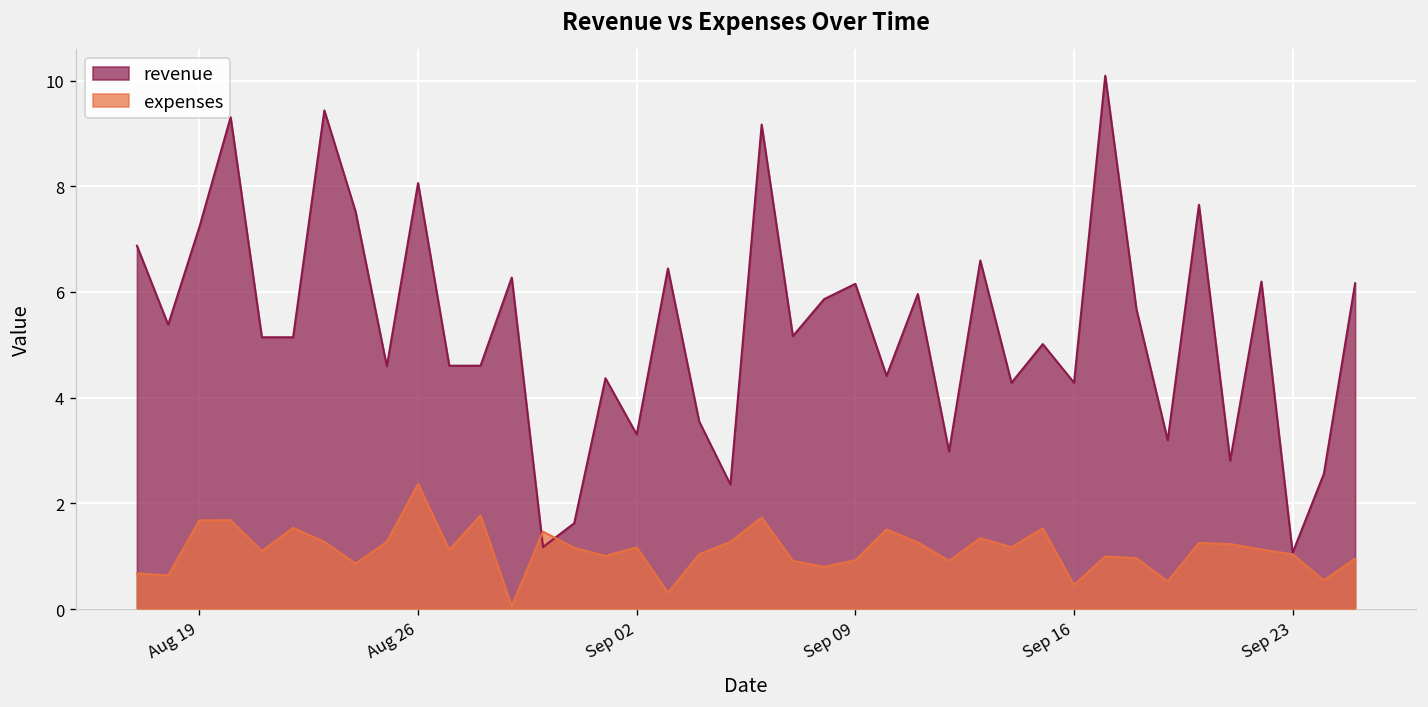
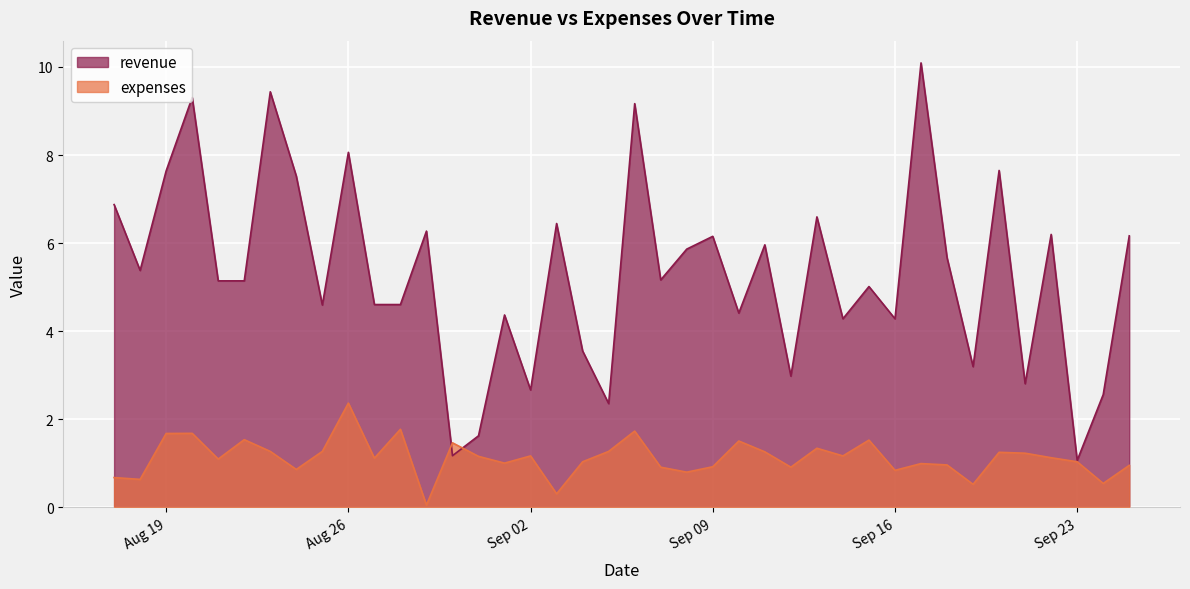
  {
    "revenue": {
-     "Aug 19": 7.2,
+     "Aug 19": 7.6,
      "Aug 26": 8.1,
-     "Sep 02": 3.3,
+     "Sep 02": 2.7,
      "Sep 09": 6.2,
      "Sep 16": 4.3
    },
    "expenses": {
      "Aug 19": 1.7,
      "Aug 26": 2.4,
      "Sep 02": 1.2,
      "Sep 09": 0.9,
-     "Sep 16": 0.5
+     "Sep 16": 0.8
    }
  }
